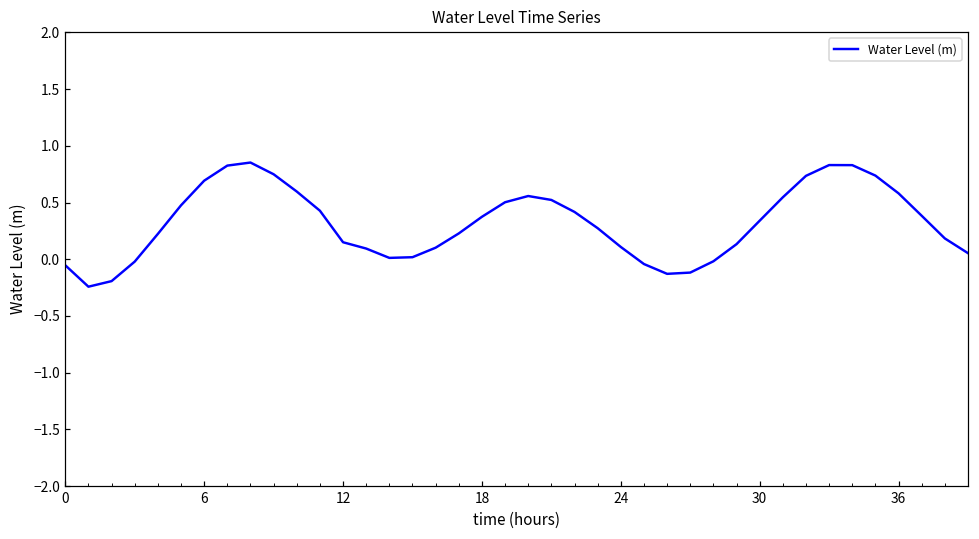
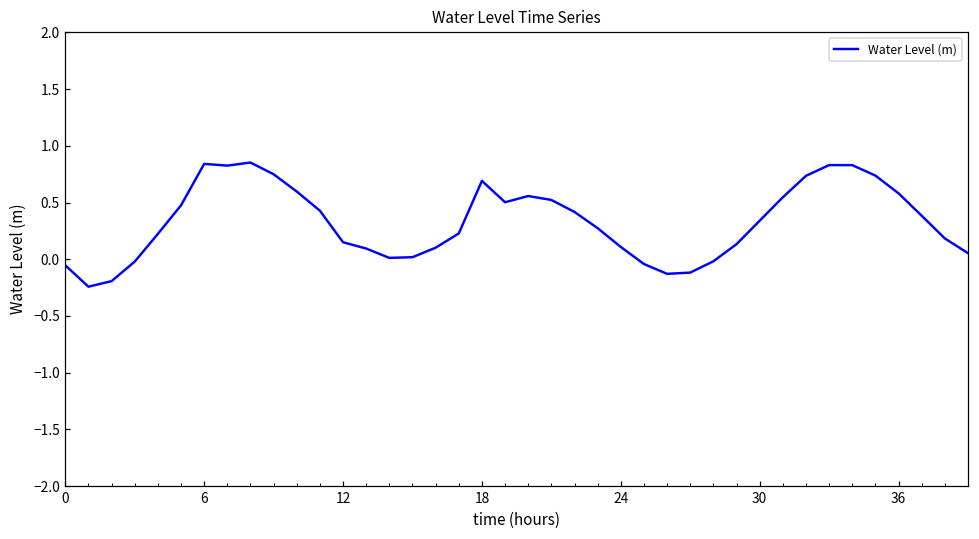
  {
    "0": -0.05,
-   "6": 0.69,
+   "6": 0.84,
    "12": 0.15,
-   "18": 0.37,
+   "18": 0.69,
    "24": 0.11,
    "30": 0.34,
    "36": 0.58
  }
